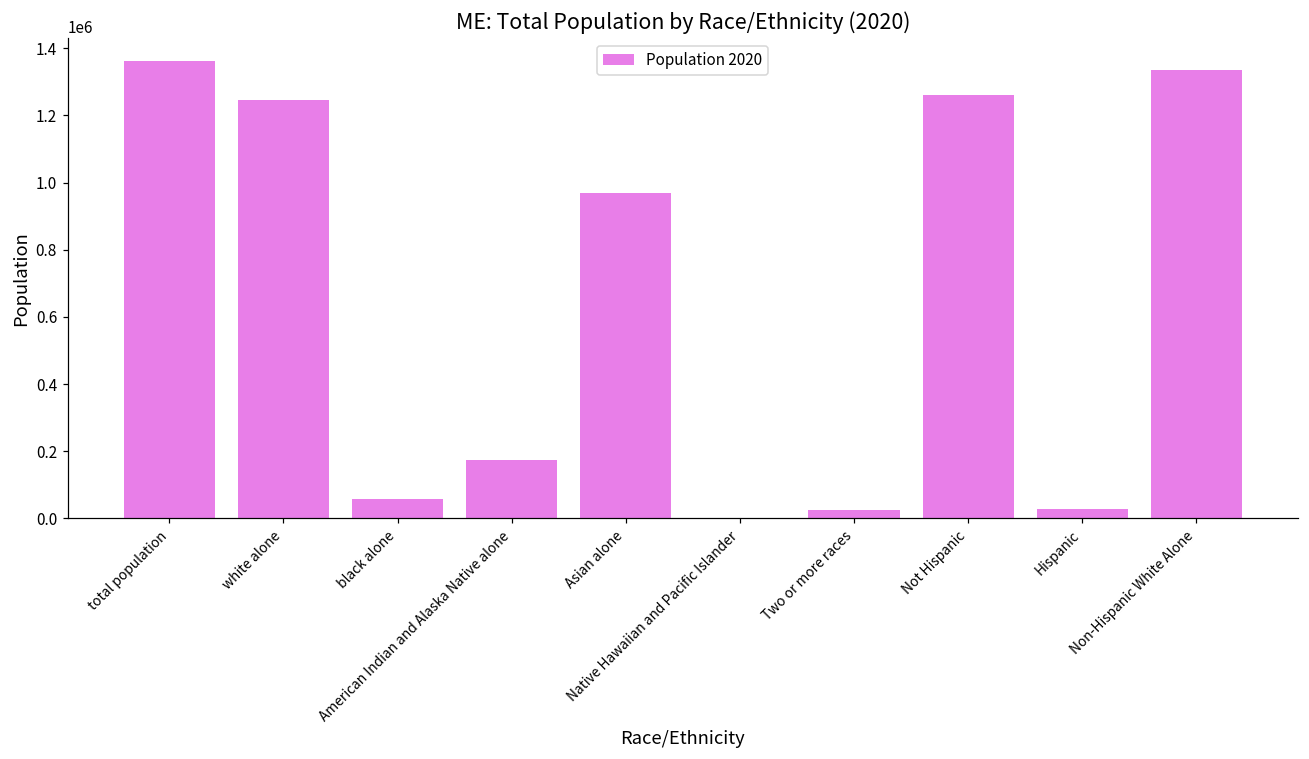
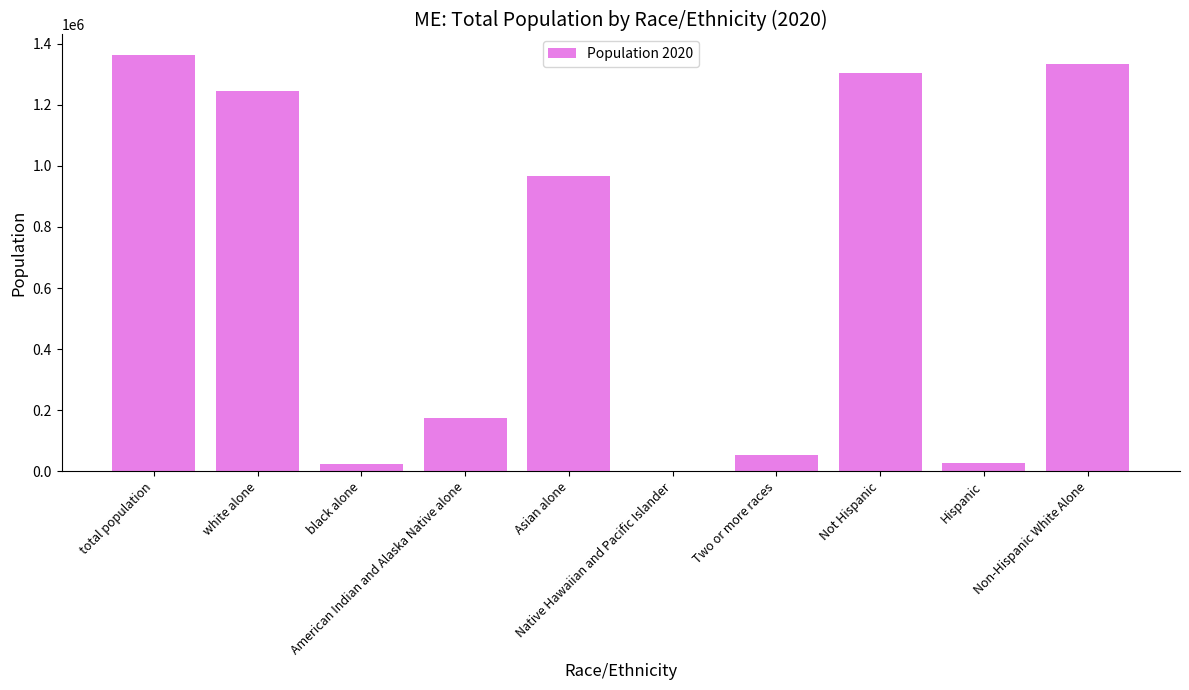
  {
    "total population": 1360000,
    "white alone": 1240000,
-   "black alone": 60000,
+   "black alone": 20000,
    "American Indian and Alaska Native alone": 170000,
    "Asian alone": 970000,
-   "Two or more races": 30000,
-   "Not Hispanic": 1260000,
+   "Two or more races": 50000,
+   "Not Hispanic": 1300000,
    "Hispanic": 30000,
    "Non-Hispanic White Alone": 1340000
  }
